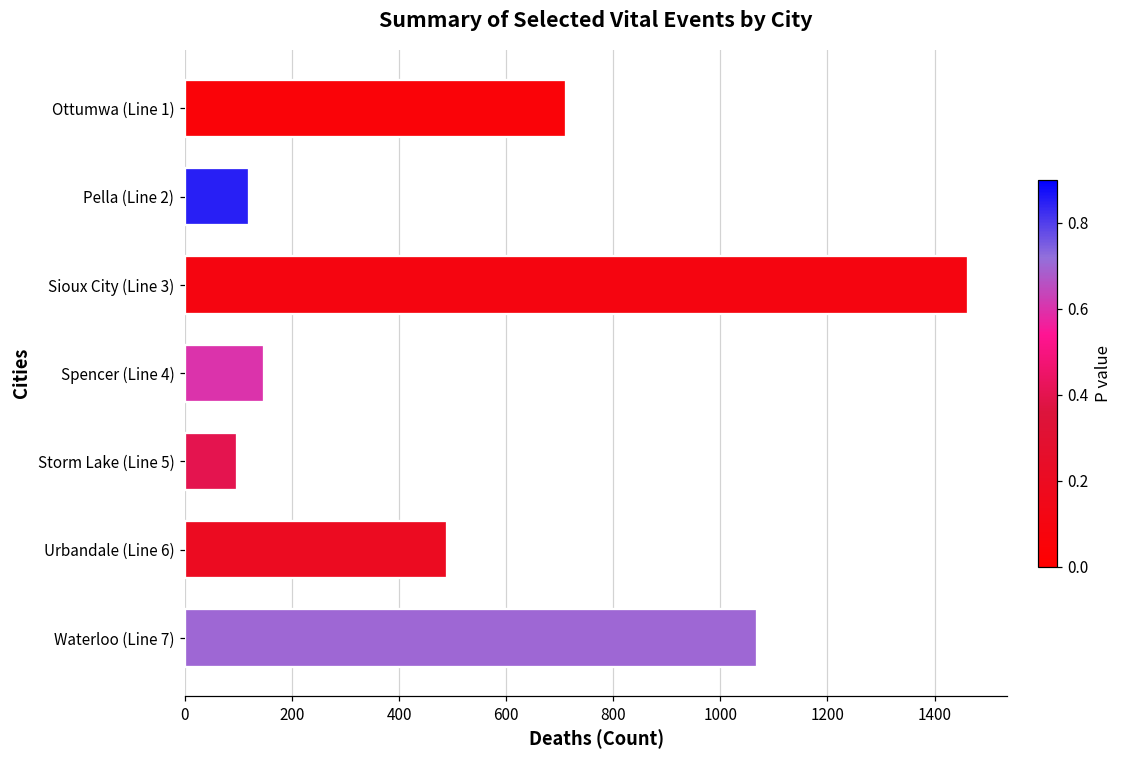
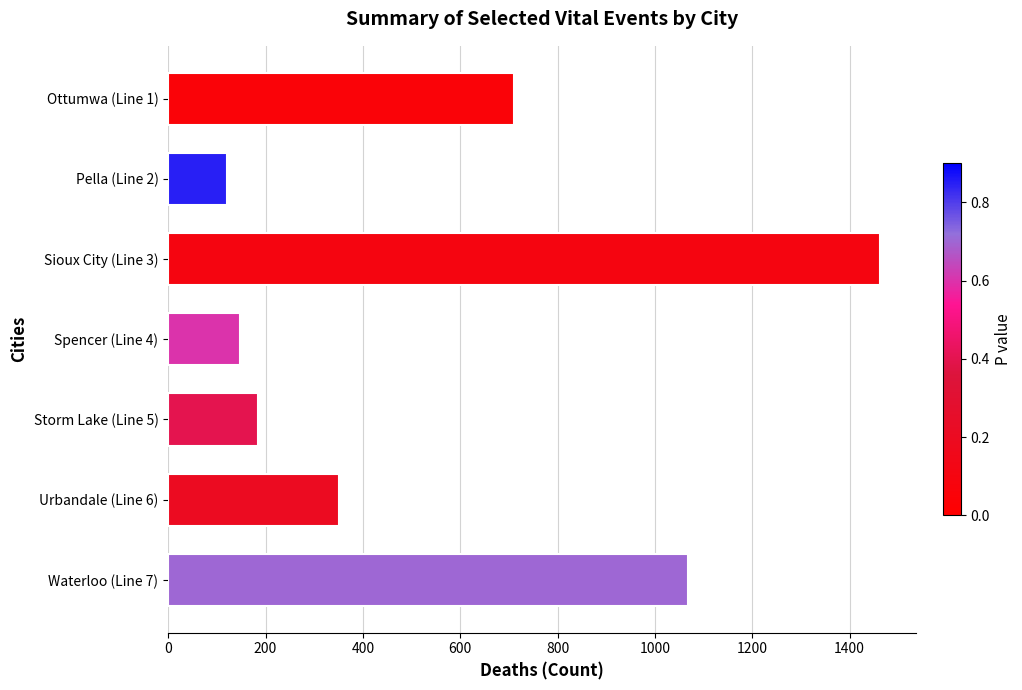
  {
    "Ottumwa (Line 1)": 710,
    "Pella (Line 2)": 120,
    "Sioux City (Line 3)": 1460,
    "Spencer (Line 4)": 150,
-   "Storm Lake (Line 5)": 100,
-   "Urbandale (Line 6)": 490,
+   "Storm Lake (Line 5)": 180,
+   "Urbandale (Line 6)": 350,
    "Waterloo (Line 7)": 1070
  }
